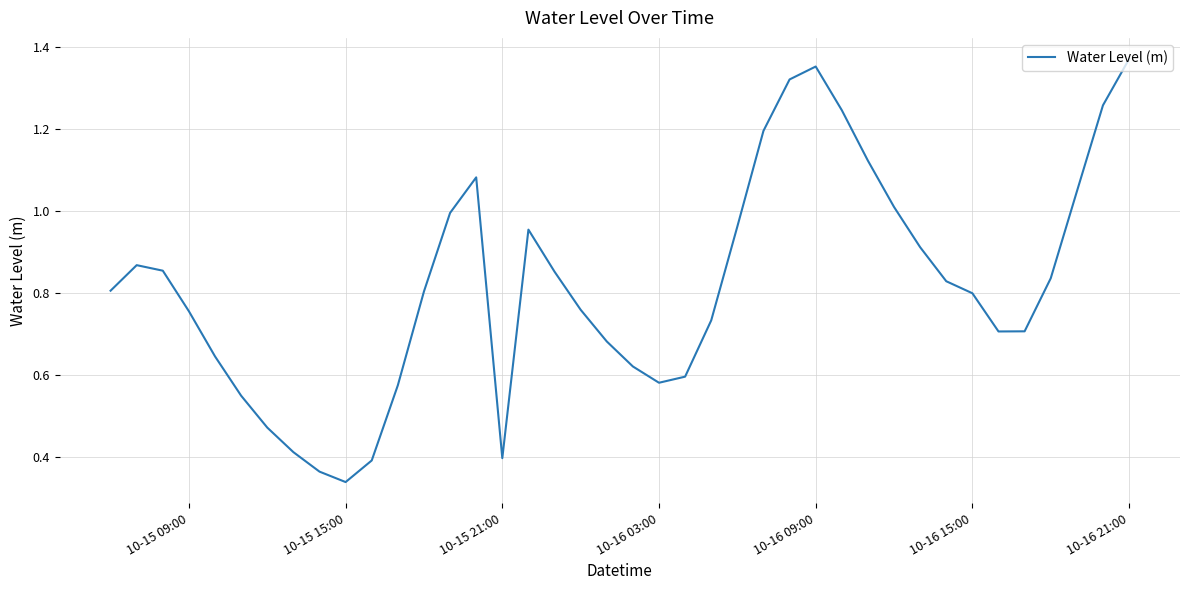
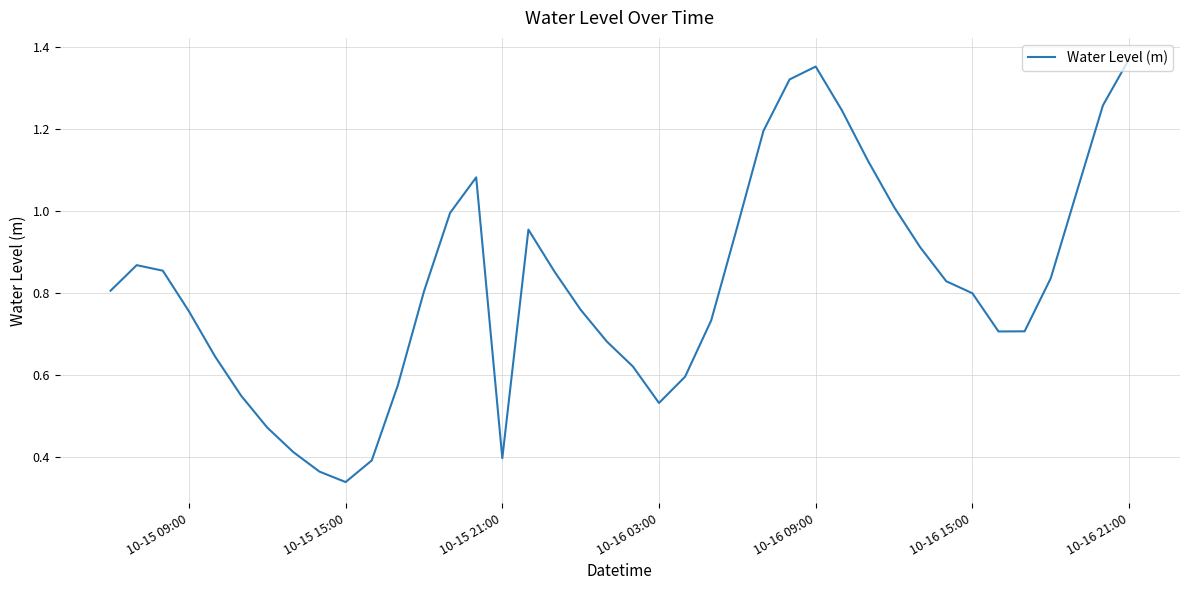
  {
    "10-15 09:00": 0.76,
    "10-15 15:00": 0.34,
    "10-15 21:00": 0.40,
-   "10-16 03:00": 0.58,
+   "10-16 03:00": 0.53,
    "10-16 09:00": 1.35,
    "10-16 15:00": 0.80
  }
